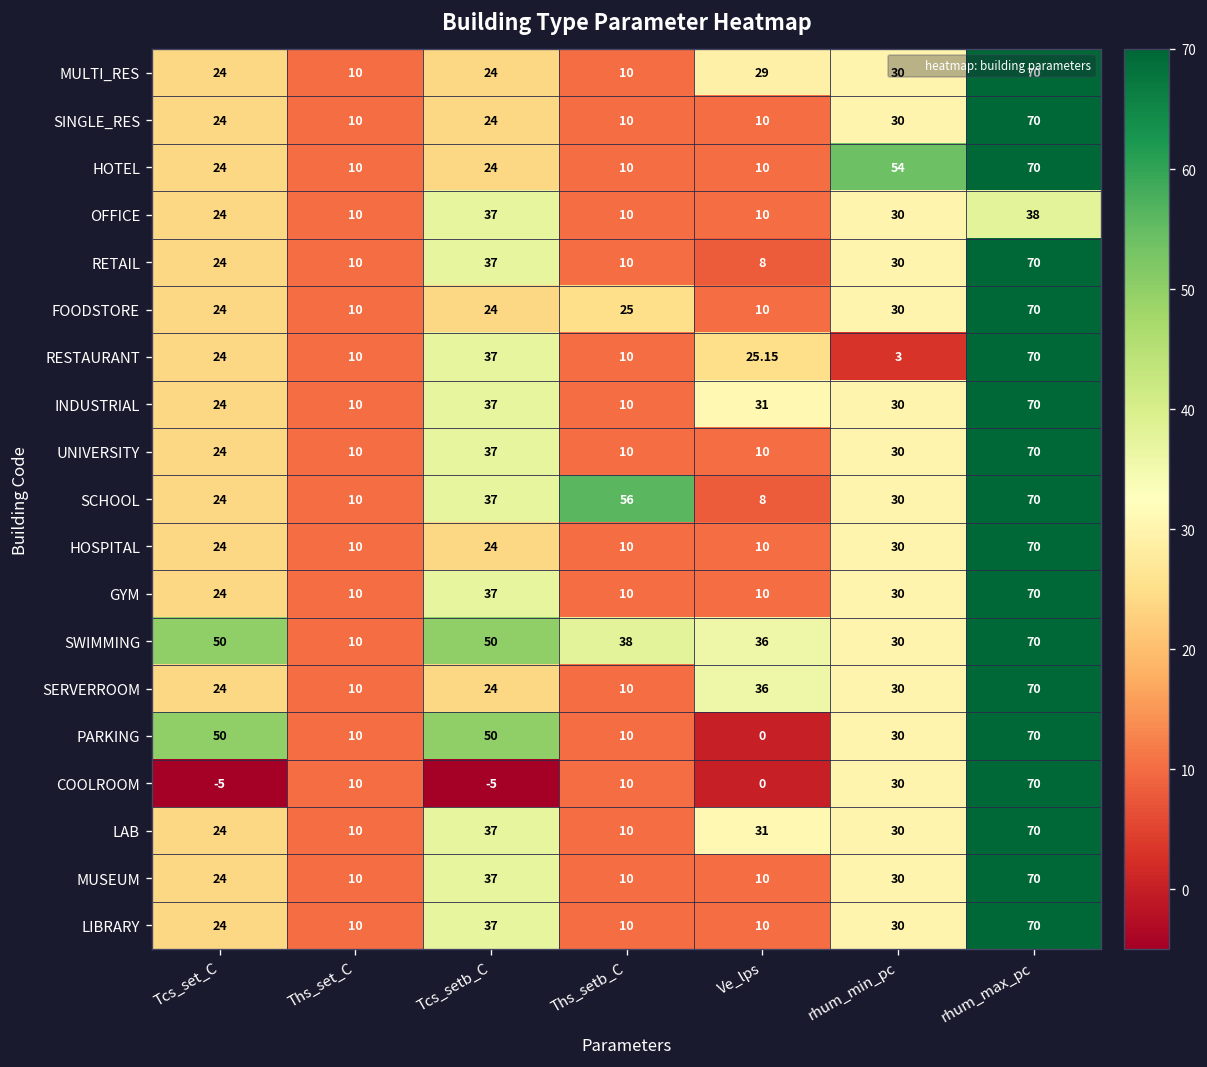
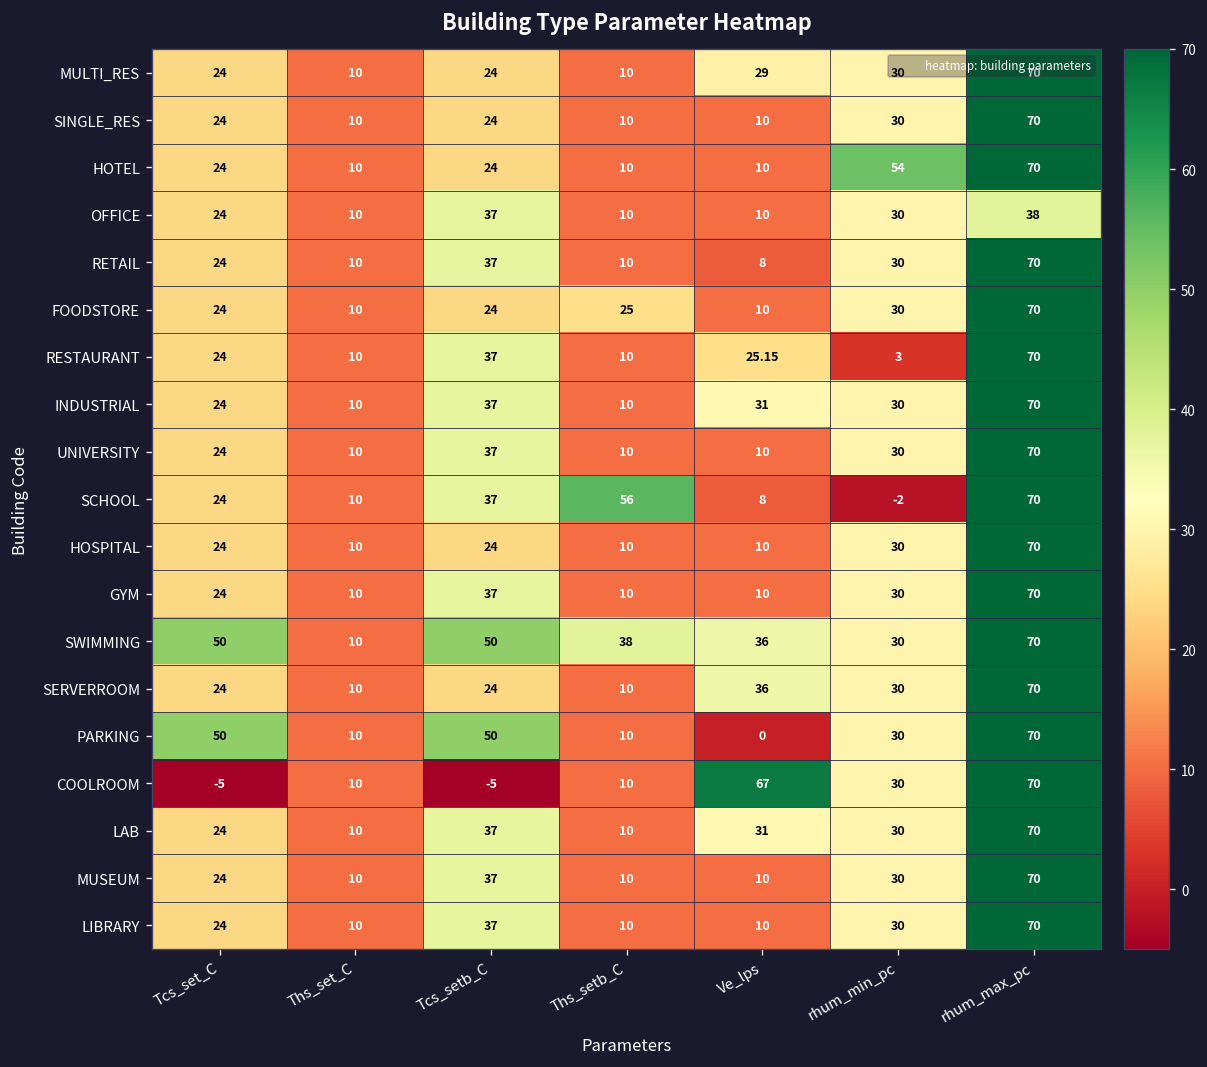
  {
    "MULTI_RES": {
      "Tcs_set_C": 24,
      "Ths_set_C": 10,
      "Tcs_setb_C": 24,
      "Ths_setb_C": 10,
      "Ve_lps": 29
    },
    "SINGLE_RES": {
      "Tcs_set_C": 24,
      "Ths_set_C": 10,
      "Tcs_setb_C": 24,
      "Ths_setb_C": 10,
      "Ve_lps": 10,
      "rhum_min_pc": 30,
      "rhum_max_pc": 70
    },
    "HOTEL": {
      "Tcs_set_C": 24,
      "Ths_set_C": 10,
      "Tcs_setb_C": 24,
      "Ths_setb_C": 10,
      "Ve_lps": 10,
      "rhum_min_pc": 54,
      "rhum_max_pc": 70
    },
    "OFFICE": {
      "Tcs_set_C": 24,
      "Ths_set_C": 10,
      "Tcs_setb_C": 37,
      "Ths_setb_C": 10,
      "Ve_lps": 10,
      "rhum_min_pc": 30,
      "rhum_max_pc": 38
    },
    "RETAIL": {
      "Tcs_set_C": 24,
      "Ths_set_C": 10,
      "Tcs_setb_C": 37,
      "Ths_setb_C": 10,
      "Ve_lps": 8,
      "rhum_min_pc": 30,
      "rhum_max_pc": 70
    },
    "FOODSTORE": {
      "Tcs_set_C": 24,
      "Ths_set_C": 10,
      "Tcs_setb_C": 24,
      "Ths_setb_C": 25,
      "Ve_lps": 10,
      "rhum_min_pc": 30,
      "rhum_max_pc": 70
    },
    "RESTAURANT": {
      "Tcs_set_C": 24,
      "Ths_set_C": 10,
      "Tcs_setb_C": 37,
      "Ths_setb_C": 10,
      "Ve_lps": 25.15,
      "rhum_min_pc": 3,
      "rhum_max_pc": 70
    },
    "INDUSTRIAL": {
      "Tcs_set_C": 24,
      "Ths_set_C": 10,
      "Tcs_setb_C": 37,
      "Ths_setb_C": 10,
      "Ve_lps": 31,
      "rhum_min_pc": 30,
      "rhum_max_pc": 70
    },
    "UNIVERSITY": {
      "Tcs_set_C": 24,
      "Ths_set_C": 10,
      "Tcs_setb_C": 37,
      "Ths_setb_C": 10,
      "Ve_lps": 10,
      "rhum_min_pc": 30,
      "rhum_max_pc": 70
    },
    "SCHOOL": {
      "Tcs_set_C": 24,
      "Ths_set_C": 10,
      "Tcs_setb_C": 37,
      "Ths_setb_C": 56,
      "Ve_lps": 8,
-     "rhum_min_pc": 30,
+     "rhum_min_pc": -2,
      "rhum_max_pc": 70
    },
    "HOSPITAL": {
      "Tcs_set_C": 24,
      "Ths_set_C": 10,
      "Tcs_setb_C": 24,
      "Ths_setb_C": 10,
      "Ve_lps": 10,
      "rhum_min_pc": 30,
      "rhum_max_pc": 70
    },
    "GYM": {
      "Tcs_set_C": 24,
      "Ths_set_C": 10,
      "Tcs_setb_C": 37,
      "Ths_setb_C": 10,
      "Ve_lps": 10,
      "rhum_min_pc": 30,
      "rhum_max_pc": 70
    },
    "SWIMMING": {
      "Tcs_set_C": 50,
      "Ths_set_C": 10,
      "Tcs_setb_C": 50,
      "Ths_setb_C": 38,
      "Ve_lps": 36,
      "rhum_min_pc": 30,
      "rhum_max_pc": 70
    },
    "SERVERROOM": {
      "Tcs_set_C": 24,
      "Ths_set_C": 10,
      "Tcs_setb_C": 24,
      "Ths_setb_C": 10,
      "Ve_lps": 36,
      "rhum_min_pc": 30,
      "rhum_max_pc": 70
    },
    "PARKING": {
      "Tcs_set_C": 50,
      "Ths_set_C": 10,
      "Tcs_setb_C": 50,
      "Ths_setb_C": 10,
      "Ve_lps": 0,
      "rhum_min_pc": 30,
      "rhum_max_pc": 70
    },
    "COOLROOM": {
      "Tcs_set_C": -5,
      "Ths_set_C": 10,
      "Tcs_setb_C": -5,
      "Ths_setb_C": 10,
-     "Ve_lps": 0,
+     "Ve_lps": 67,
      "rhum_min_pc": 30,
      "rhum_max_pc": 70
    },
    "LAB": {
      "Tcs_set_C": 24,
      "Ths_set_C": 10,
      "Tcs_setb_C": 37,
      "Ths_setb_C": 10,
      "Ve_lps": 31,
      "rhum_min_pc": 30,
      "rhum_max_pc": 70
    },
    "MUSEUM": {
      "Tcs_set_C": 24,
      "Ths_set_C": 10,
      "Tcs_setb_C": 37,
      "Ths_setb_C": 10,
      "Ve_lps": 10,
      "rhum_min_pc": 30,
      "rhum_max_pc": 70
    },
    "LIBRARY": {
      "Tcs_set_C": 24,
      "Ths_set_C": 10,
      "Tcs_setb_C": 37,
      "Ths_setb_C": 10,
      "Ve_lps": 10,
      "rhum_min_pc": 30,
      "rhum_max_pc": 70
    }
  }
